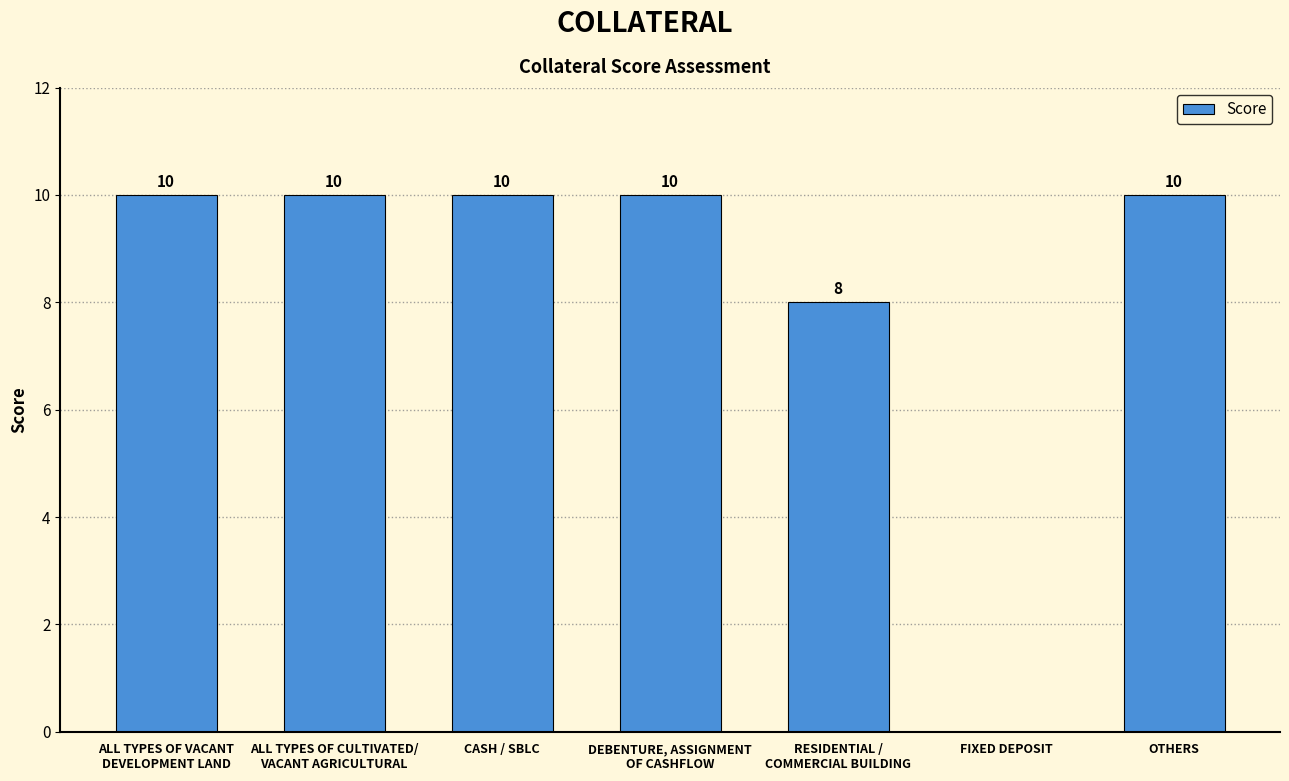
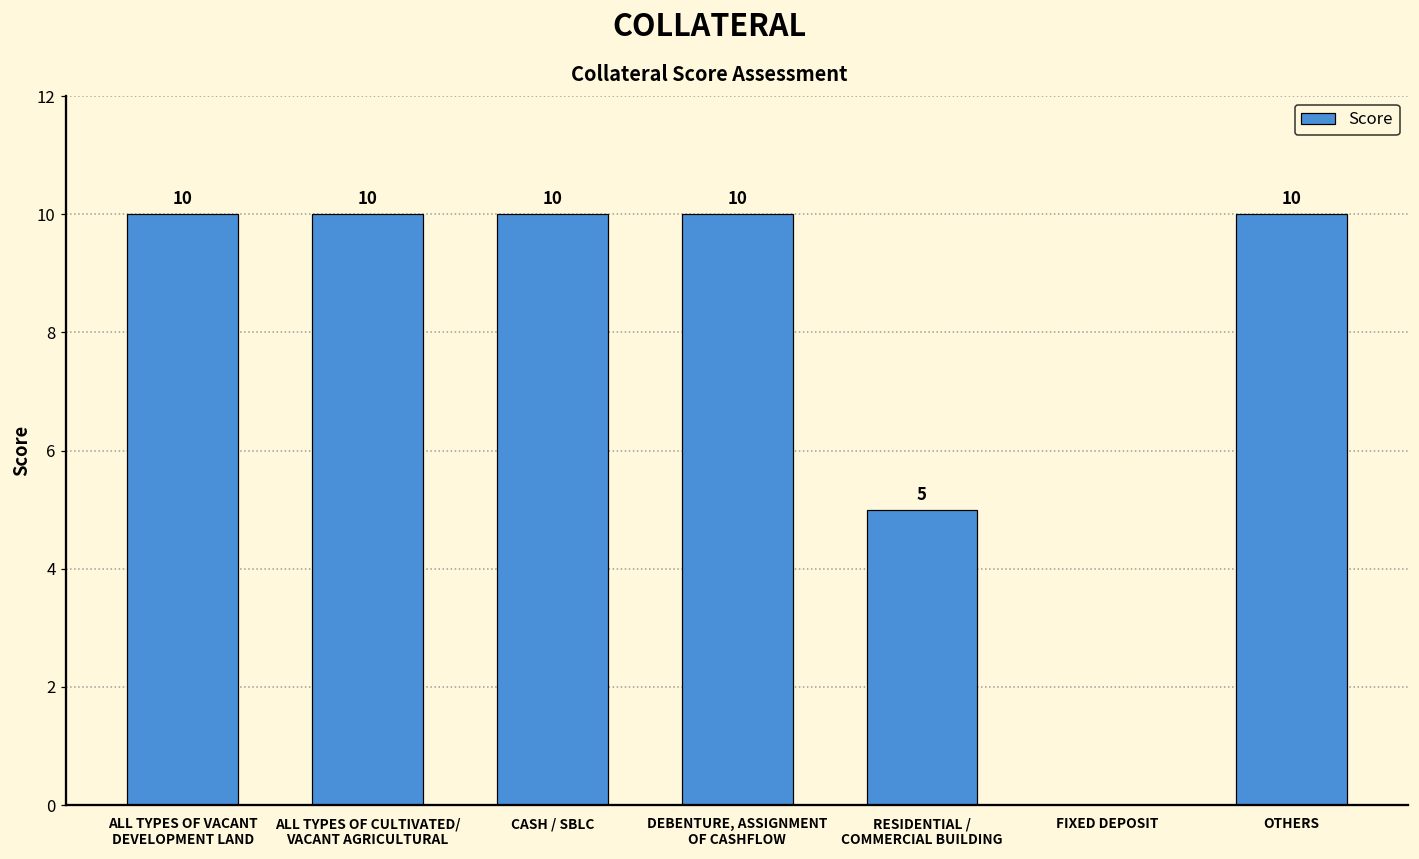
  {
    "ALL TYPES OF VACANT DEVELOPMENT LAND": 10,
    "ALL TYPES OF CULTIVATED/ VACANT AGRICULTURAL": 10,
    "CASH / SBLC": 10,
    "DEBENTURE, ASSIGNMENT OF CASHFLOW": 10,
-   "RESIDENTIAL / COMMERCIAL BUILDING": 8,
+   "RESIDENTIAL / COMMERCIAL BUILDING": 5,
    "OTHERS": 10
  }
